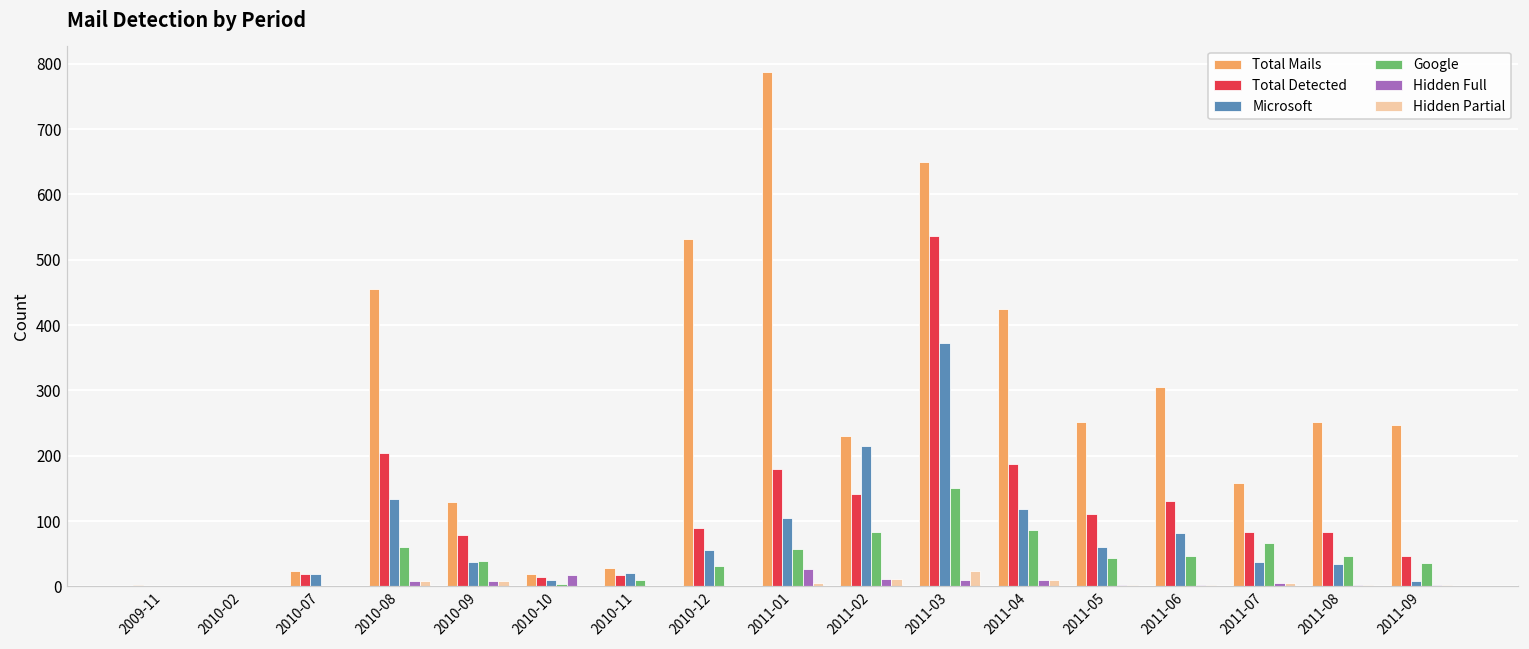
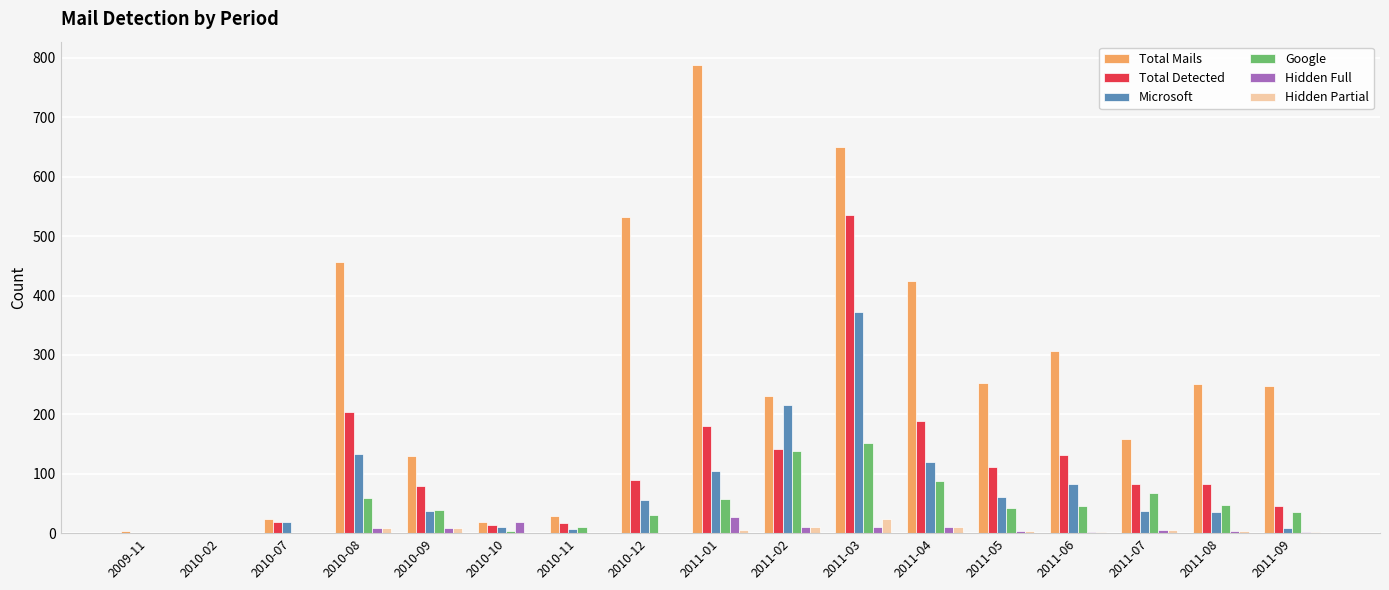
  {
    "Total Mails": {
      "2010-07": 20,
      "2010-08": 460,
      "2010-09": 130,
      "2010-10": 20,
      "2010-11": 30,
      "2010-12": 530,
      "2011-01": 790,
      "2011-02": 230,
      "2011-03": 650,
      "2011-04": 430,
      "2011-05": 250,
      "2011-06": 310,
      "2011-07": 160,
      "2011-08": 250,
      "2011-09": 250
    },
    "Total Detected": {
      "2010-07": 20,
      "2010-08": 200,
      "2010-09": 80,
      "2010-10": 10,
      "2010-11": 20,
      "2010-12": 90,
      "2011-01": 180,
      "2011-02": 140,
      "2011-03": 540,
      "2011-04": 190,
      "2011-05": 110,
      "2011-06": 130,
      "2011-07": 80,
      "2011-08": 80,
      "2011-09": 50
    },
    "Microsoft": {
      "2010-02": 0,
      "2010-07": 20,
      "2010-08": 130,
      "2010-09": 40,
      "2010-10": 10,
-     "2010-11": 20,
+     "2010-11": 10,
      "2010-12": 60,
      "2011-01": 110,
      "2011-02": 220,
      "2011-03": 370,
      "2011-04": 120,
      "2011-05": 60,
      "2011-06": 80,
      "2011-07": 40,
      "2011-08": 40,
      "2011-09": 10
    },
    "Google": {
      "2009-11": 0,
      "2010-07": 0,
      "2010-08": 60,
      "2010-09": 40,
      "2010-11": 10,
      "2010-12": 30,
      "2011-01": 60,
-     "2011-02": 80,
+     "2011-02": 140,
      "2011-03": 150,
      "2011-04": 90,
      "2011-05": 40,
      "2011-06": 50,
      "2011-07": 70,
      "2011-08": 50,
      "2011-09": 40
    },
    "Hidden Full": {
      "2009-11": 0,
      "2010-02": 0,
      "2010-07": 0,
      "2010-08": 10,
      "2010-09": 10,
      "2010-10": 20,
      "2010-11": 0,
      "2010-12": 0,
      "2011-01": 30,
      "2011-02": 10,
      "2011-03": 10,
      "2011-04": 10,
      "2011-07": 10
    },
    "Hidden Partial": {
      "2009-11": 0,
      "2010-02": 0,
      "2010-07": 0,
      "2010-08": 10,
      "2010-09": 10,
      "2010-11": 0,
      "2010-12": 0,
      "2011-01": 10,
      "2011-02": 10,
      "2011-03": 20,
      "2011-04": 10,
      "2011-07": 10
    }
  }
